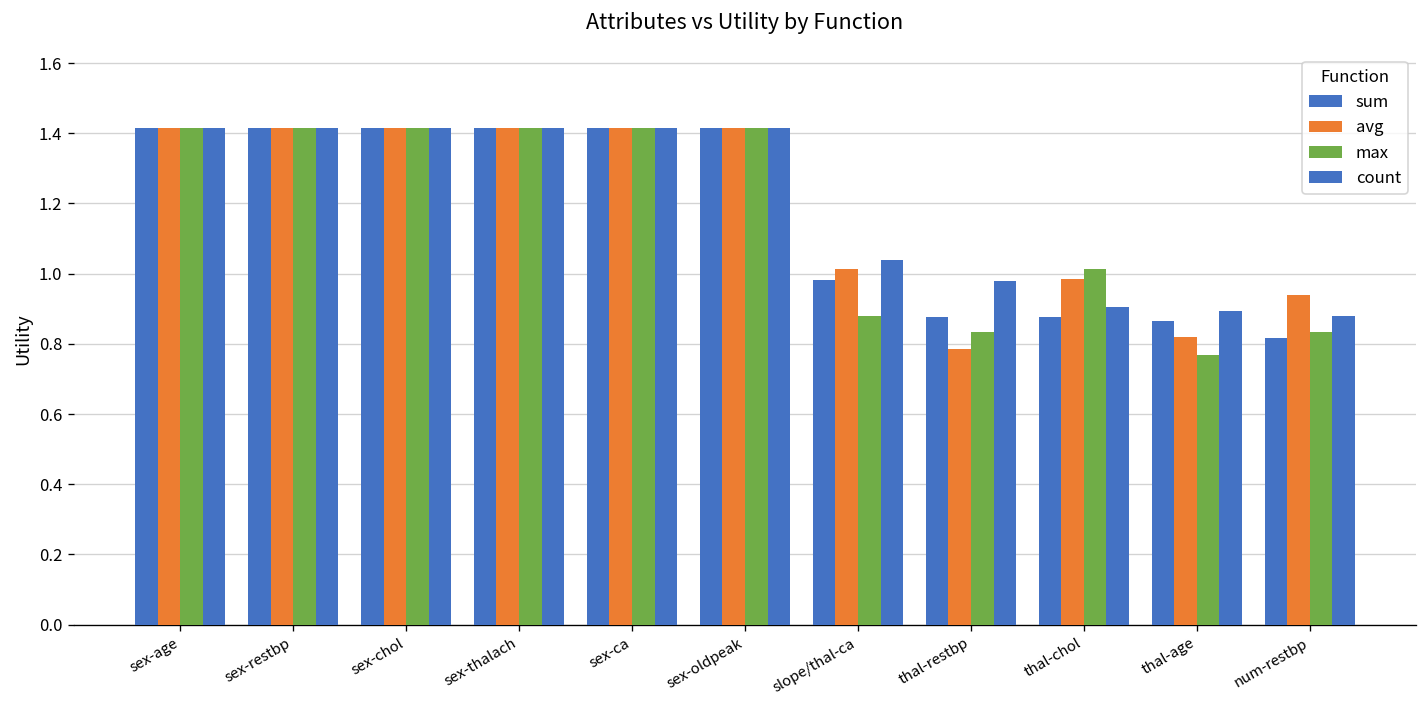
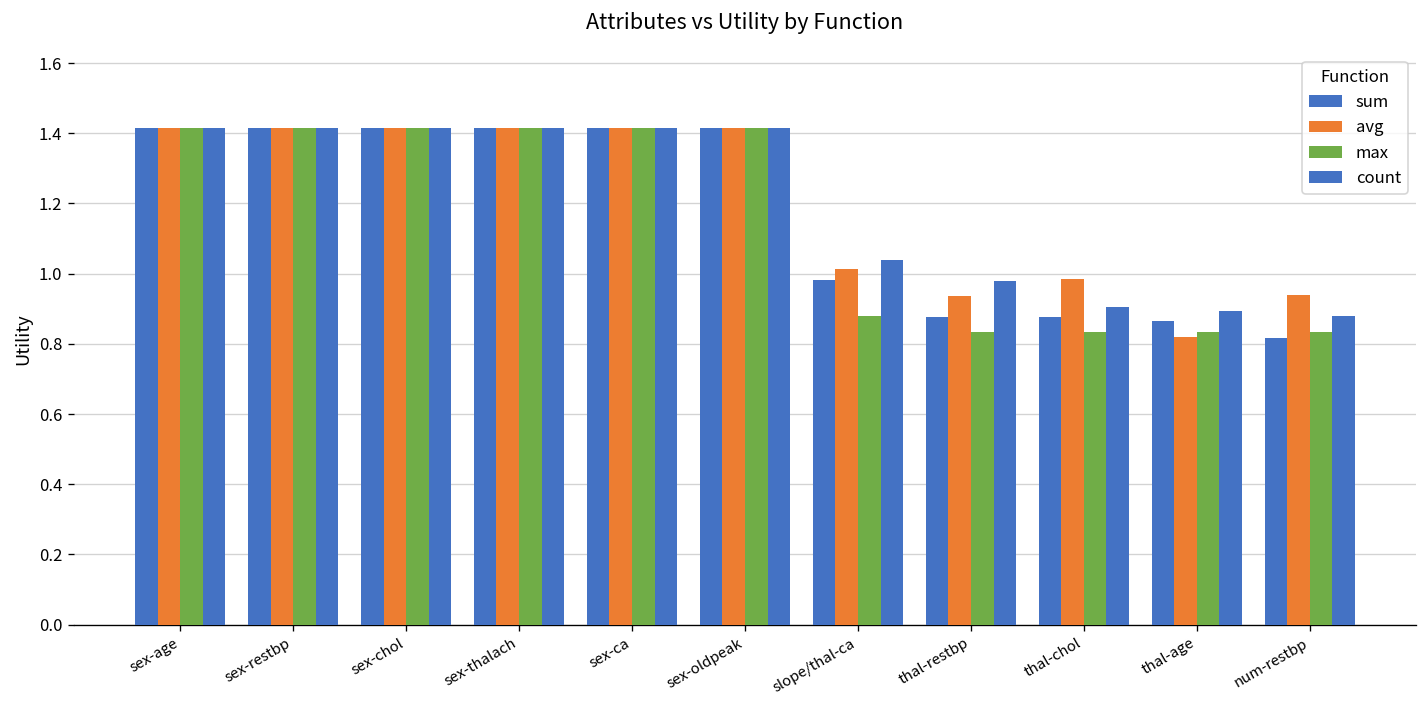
  {
    "avg": {
      "sex-age": 1.41,
      "sex-restbp": 1.41,
      "sex-chol": 1.41,
      "sex-thalach": 1.41,
      "sex-ca": 1.41,
      "sex-oldpeak": 1.41,
      "slope/thal-ca": 1.01,
-     "thal-restbp": 0.79,
+     "thal-restbp": 0.94,
      "thal-chol": 0.98,
      "thal-age": 0.82,
      "num-restbp": 0.94
    },
    "max": {
      "sex-age": 1.41,
      "sex-restbp": 1.41,
      "sex-chol": 1.41,
      "sex-thalach": 1.41,
      "sex-ca": 1.41,
      "sex-oldpeak": 1.41,
      "slope/thal-ca": 0.88,
      "thal-restbp": 0.83,
-     "thal-chol": 1.01,
-     "thal-age": 0.77,
+     "thal-chol": 0.83,
+     "thal-age": 0.83,
      "num-restbp": 0.83
    }
  }
